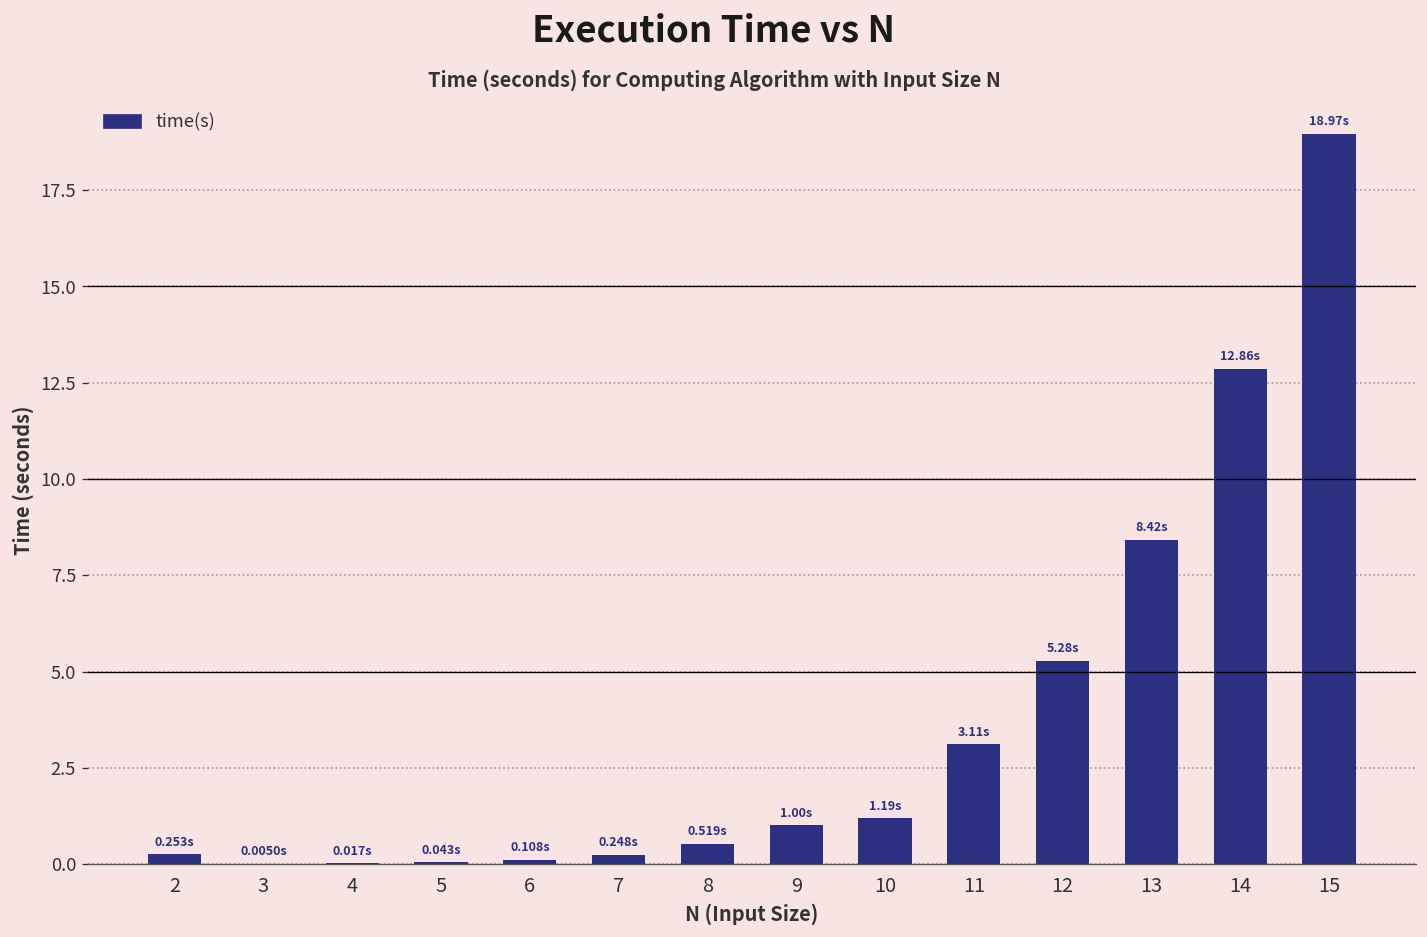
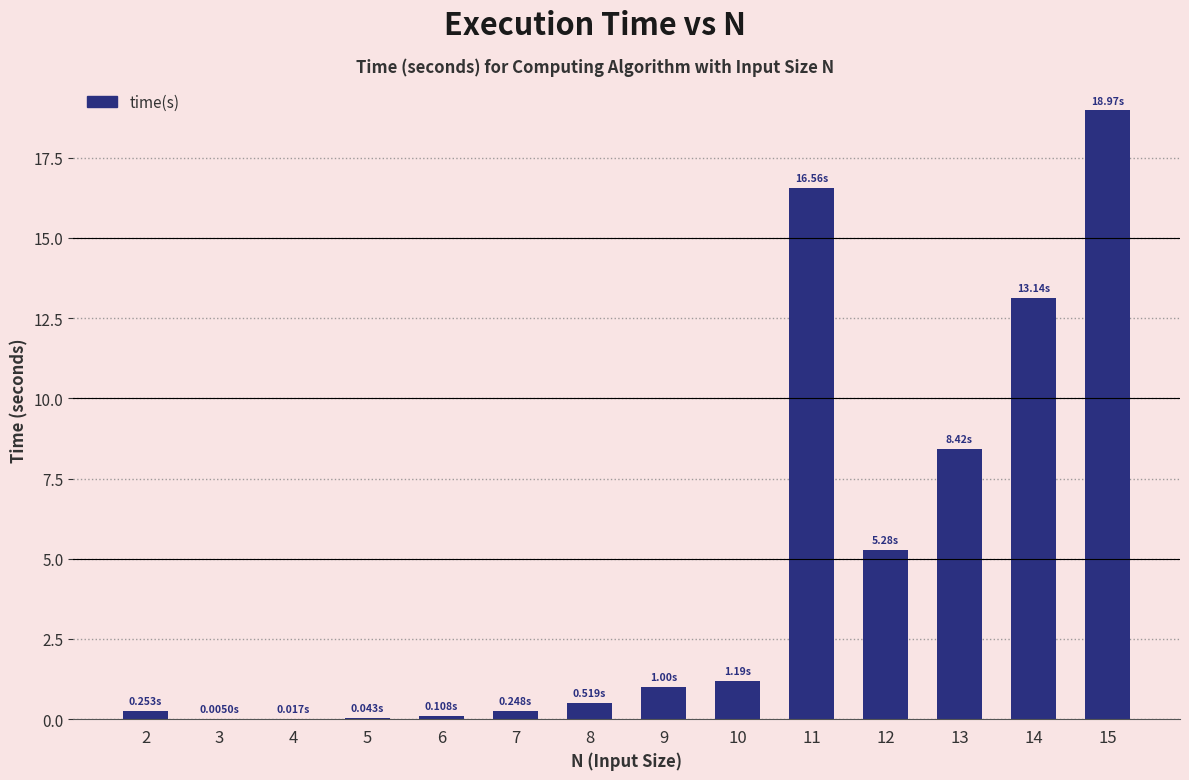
  {
    "2": "0.253s",
    "3": "0.0050s",
    "4": "0.017s",
    "5": "0.043s",
    "6": "0.108s",
    "7": "0.248s",
    "8": "0.519s",
    "9": "1.00s",
    "10": "1.19s",
-   "11": "3.11s",
+   "11": "16.56s",
    "12": "5.28s",
    "13": "8.42s",
-   "14": "12.86s",
+   "14": "13.14s",
    "15": "18.97s"
  }
